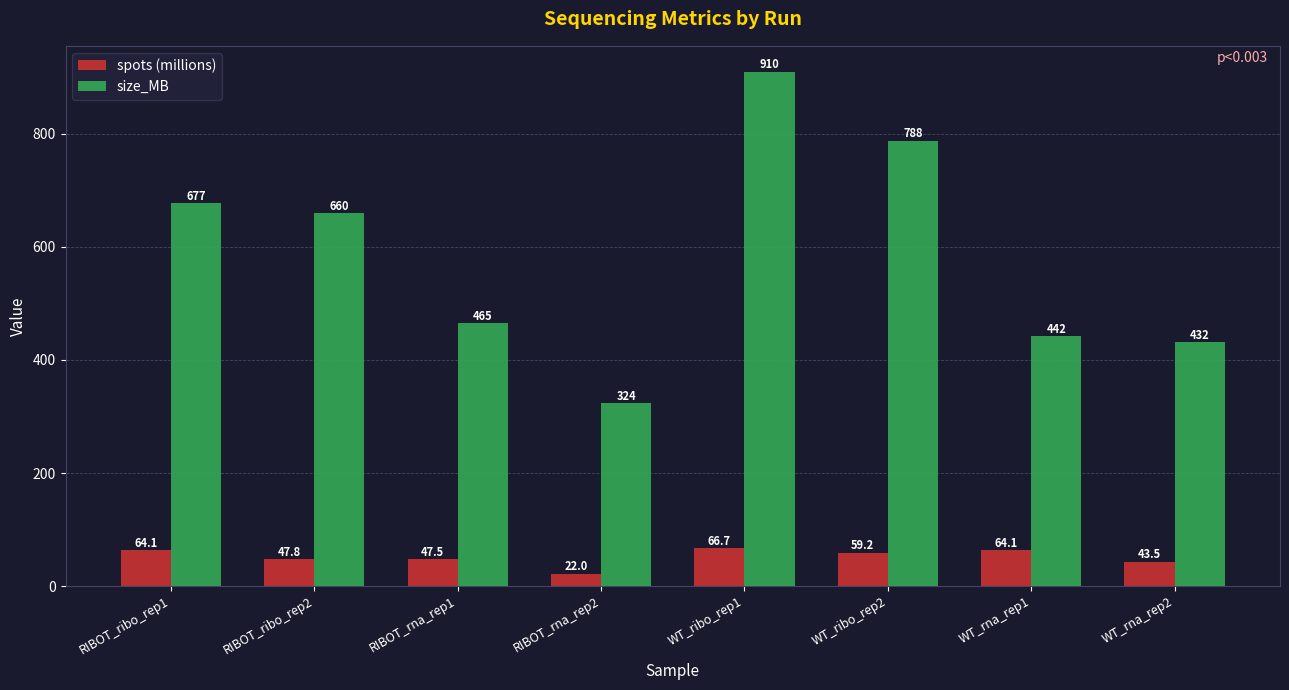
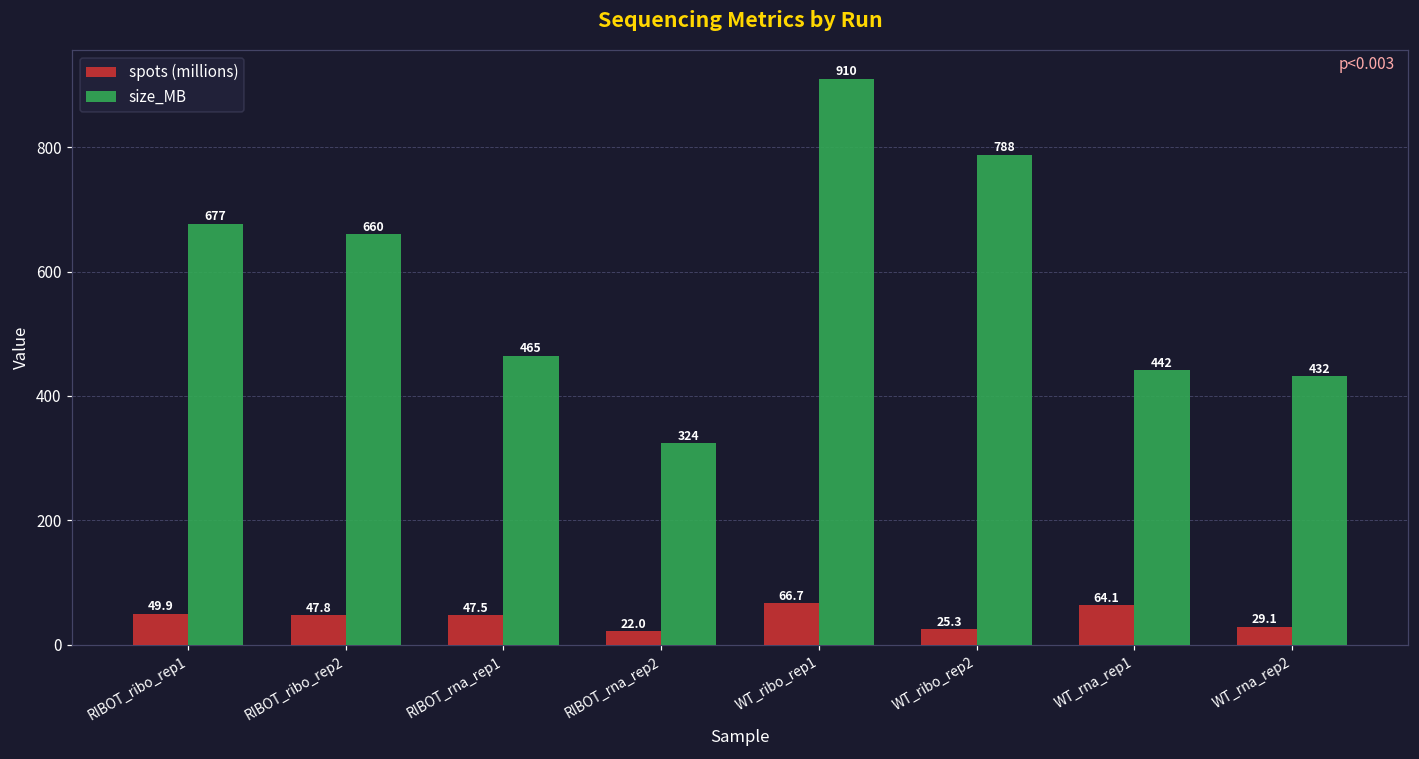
  {
    "spots (millions)": {
-     "RIBOT_ribo_rep1": 64.1,
+     "RIBOT_ribo_rep1": 49.9,
      "RIBOT_ribo_rep2": 47.8,
      "RIBOT_rna_rep1": 47.5,
      "RIBOT_rna_rep2": 22.0,
      "WT_ribo_rep1": 66.7,
-     "WT_ribo_rep2": 59.2,
+     "WT_ribo_rep2": 25.3,
      "WT_rna_rep1": 64.1,
-     "WT_rna_rep2": 43.5
+     "WT_rna_rep2": 29.1
    },
    "size_MB": {
      "RIBOT_ribo_rep1": 677,
      "RIBOT_ribo_rep2": 660,
      "RIBOT_rna_rep1": 465,
      "RIBOT_rna_rep2": 324,
      "WT_ribo_rep1": 910,
      "WT_ribo_rep2": 788,
      "WT_rna_rep1": 442,
      "WT_rna_rep2": 432
    }
  }
